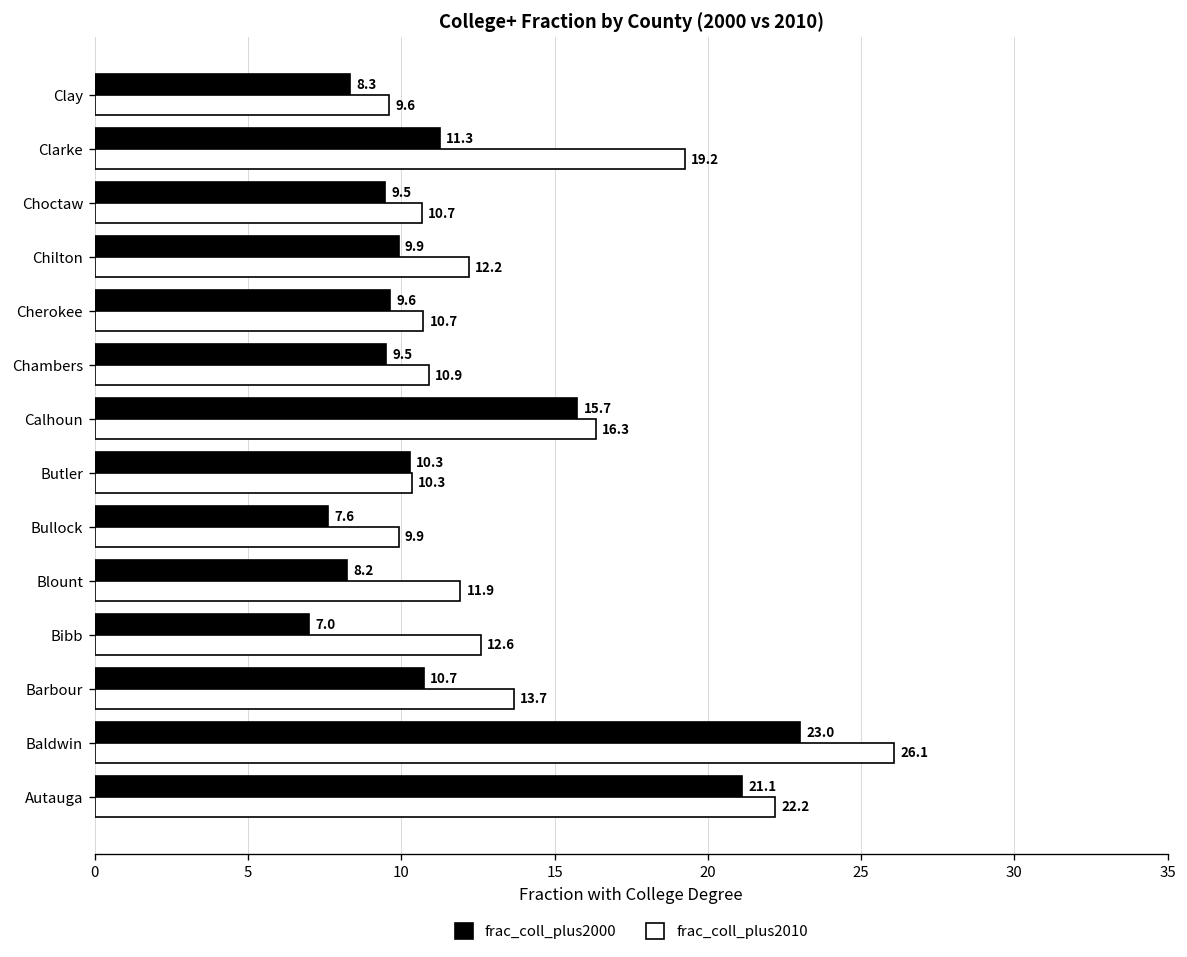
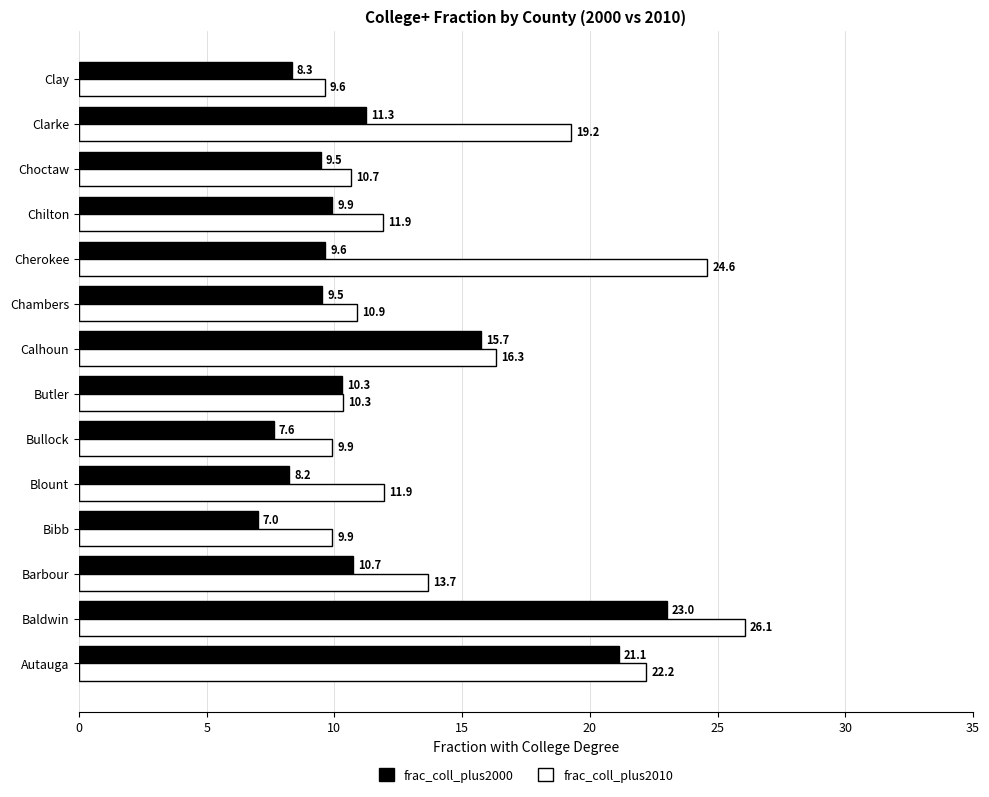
  {
    "frac_coll_plus2000": {
      "Clay": 8.3,
      "Clarke": 11.3,
      "Choctaw": 9.5,
      "Chilton": 9.9,
      "Cherokee": 9.6,
      "Chambers": 9.5,
      "Calhoun": 15.7,
      "Butler": 10.3,
      "Bullock": 7.6,
      "Blount": 8.2,
      "Bibb": 7.0,
      "Barbour": 10.7,
      "Baldwin": 23.0,
      "Autauga": 21.1
    },
    "frac_coll_plus2010": {
      "Clay": 9.6,
      "Clarke": 19.2,
      "Choctaw": 10.7,
-     "Chilton": 12.2,
-     "Cherokee": 10.7,
+     "Chilton": 11.9,
+     "Cherokee": 24.6,
      "Chambers": 10.9,
      "Calhoun": 16.3,
      "Butler": 10.3,
      "Bullock": 9.9,
      "Blount": 11.9,
-     "Bibb": 12.6,
+     "Bibb": 9.9,
      "Barbour": 13.7,
      "Baldwin": 26.1,
      "Autauga": 22.2
    }
  }
